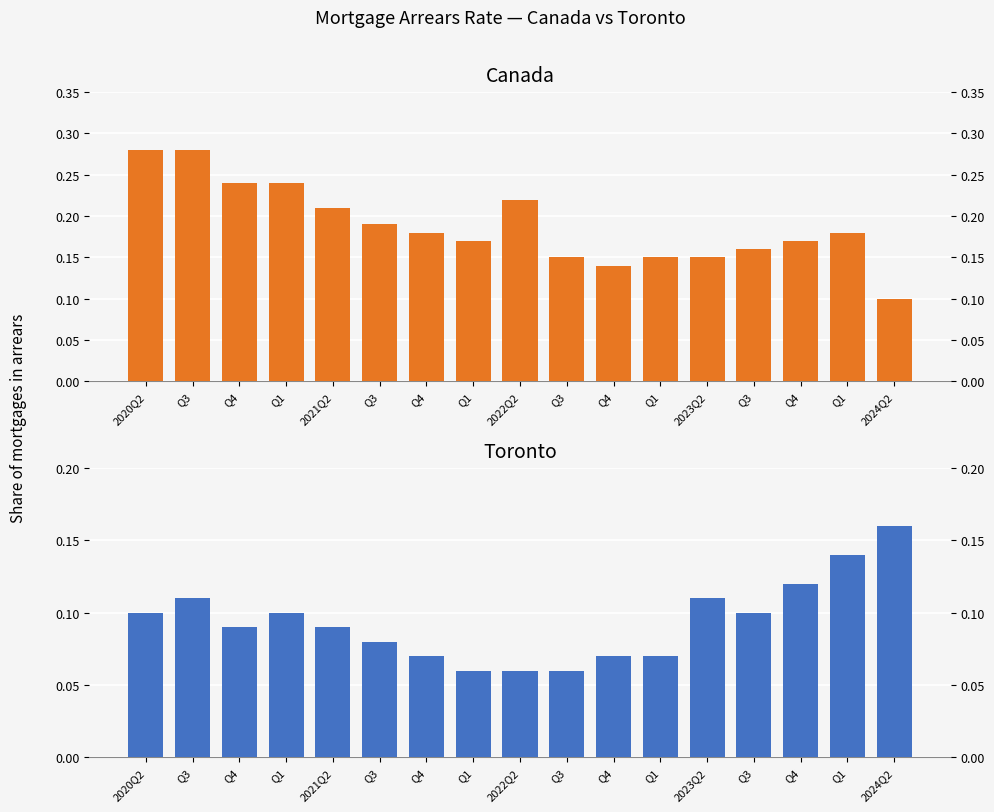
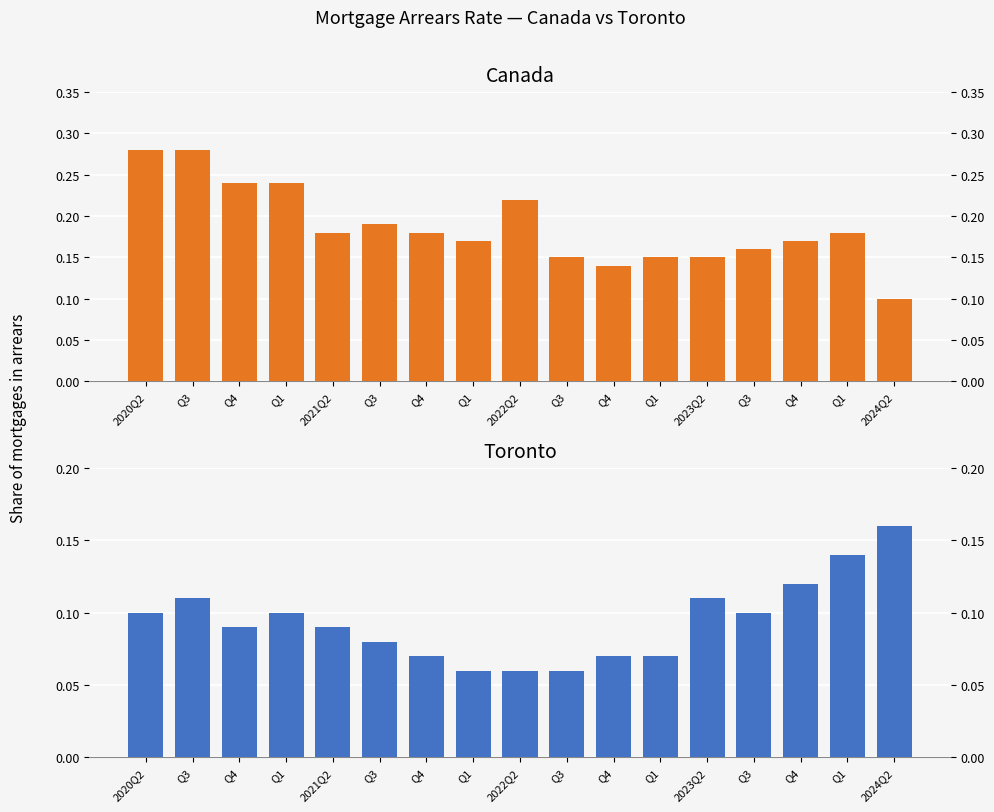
  {
    "Canada": {
      "2020Q2": 0.28,
-     "2021Q2": 0.21,
+     "2021Q2": 0.18,
      "2022Q2": 0.22,
      "2023Q2": 0.15,
      "2024Q2": 0.10
    },
    "Toronto": {
      "2020Q2": 0.100,
      "2021Q2": 0.090,
      "2022Q2": 0.060,
      "2023Q2": 0.110,
      "2024Q2": 0.160
    }
  }
